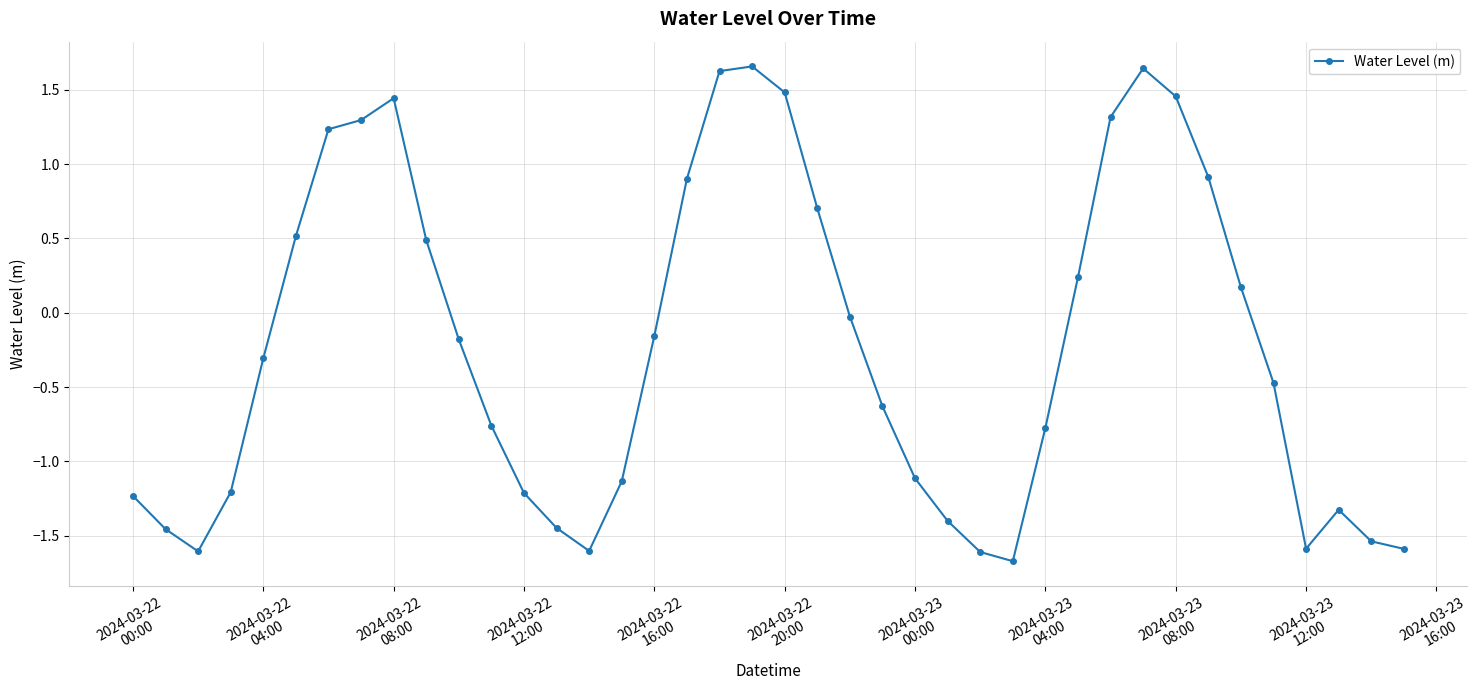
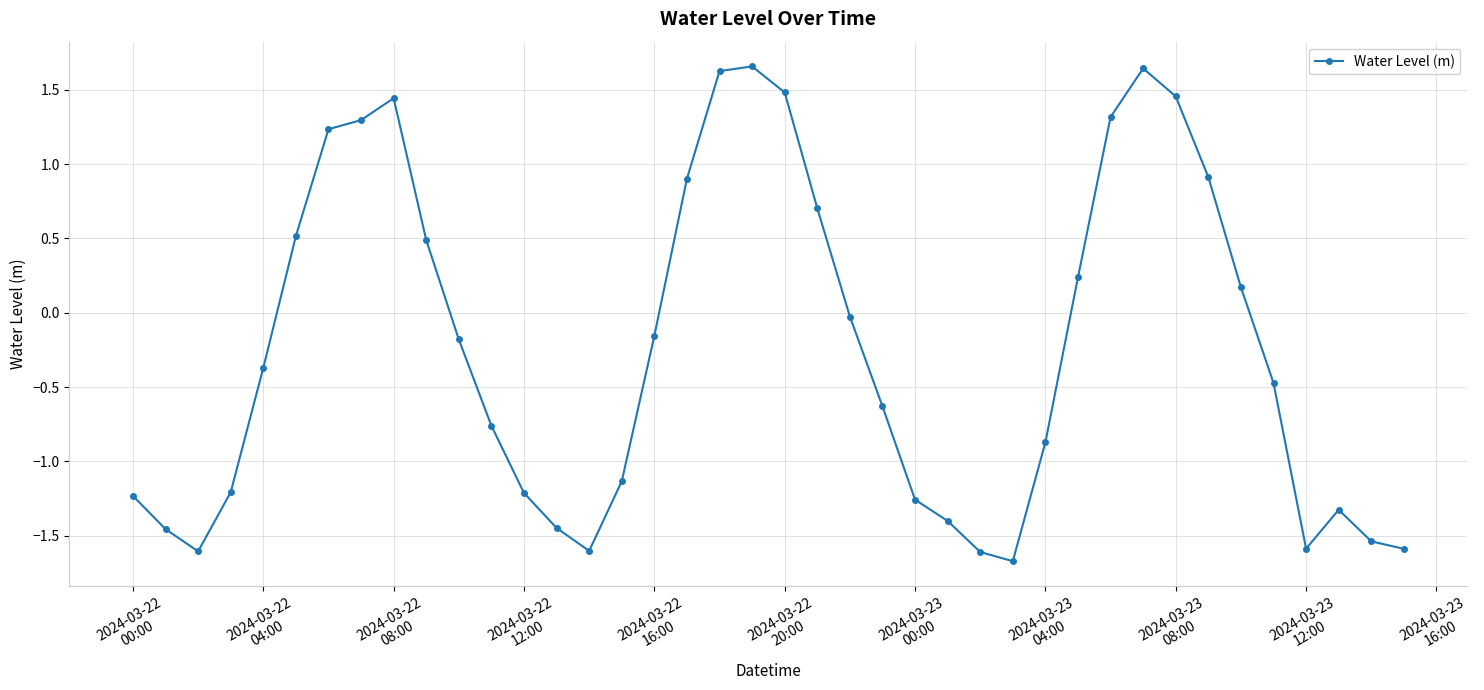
  {
    "2024-03-22 00:00": -1.23,
-   "2024-03-22 04:00": -0.31,
+   "2024-03-22 04:00": -0.37,
    "2024-03-22 08:00": 1.44,
    "2024-03-22 12:00": -1.21,
    "2024-03-22 16:00": -0.16,
    "2024-03-22 20:00": 1.48,
-   "2024-03-23 00:00": -1.11,
-   "2024-03-23 04:00": -0.77,
+   "2024-03-23 00:00": -1.26,
+   "2024-03-23 04:00": -0.87,
    "2024-03-23 08:00": 1.45,
    "2024-03-23 12:00": -1.59
  }
